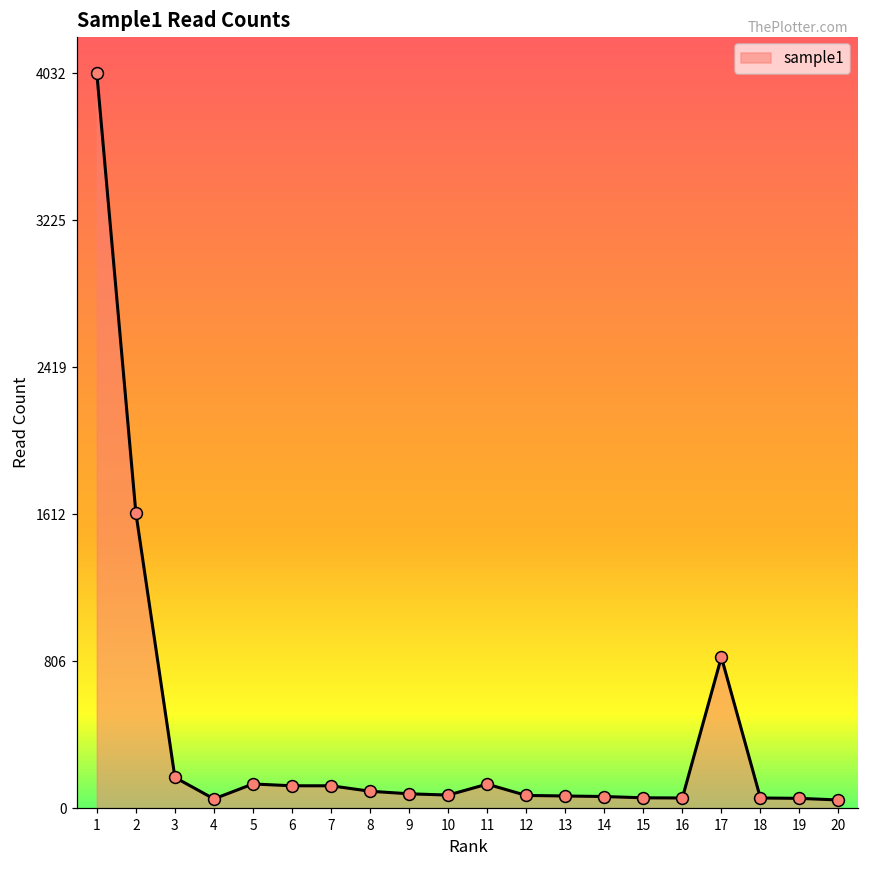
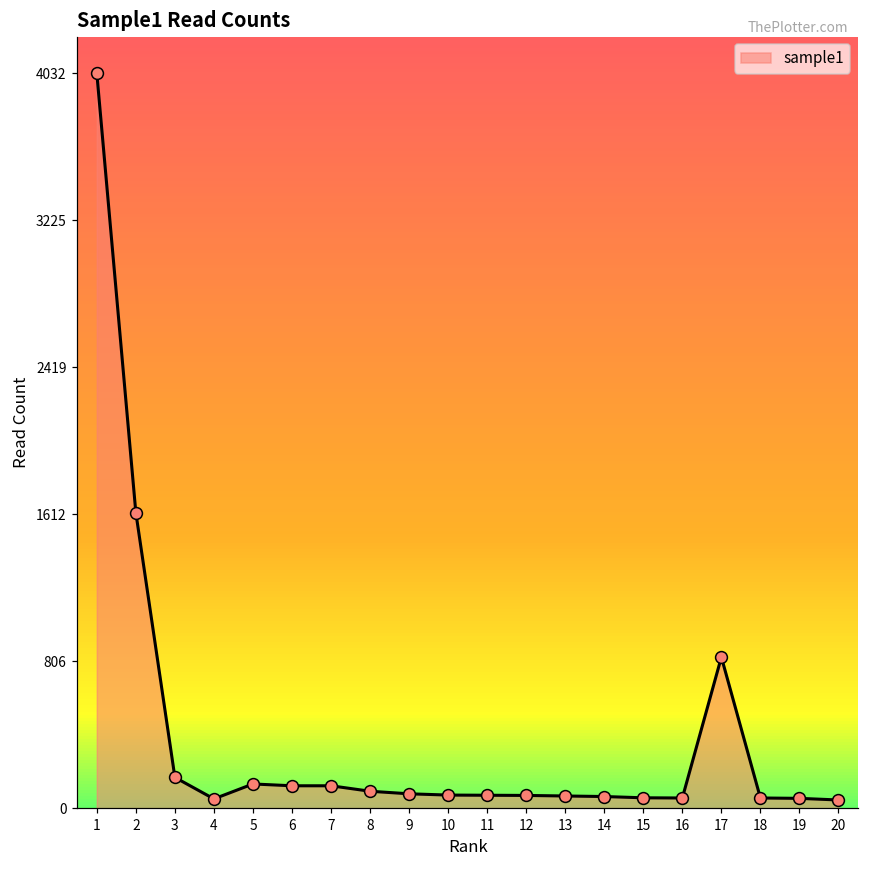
  {
    "1": 4030,
    "2": 1620,
    "3": 170,
    "4": 50,
    "5": 130,
    "6": 120,
    "7": 120,
    "8": 90,
    "9": 80,
    "10": 70,
-   "11": 130,
+   "11": 70,
    "12": 70,
    "13": 70,
    "14": 60,
    "15": 60,
    "16": 60,
    "17": 830,
    "18": 60,
    "19": 50,
    "20": 50
  }
